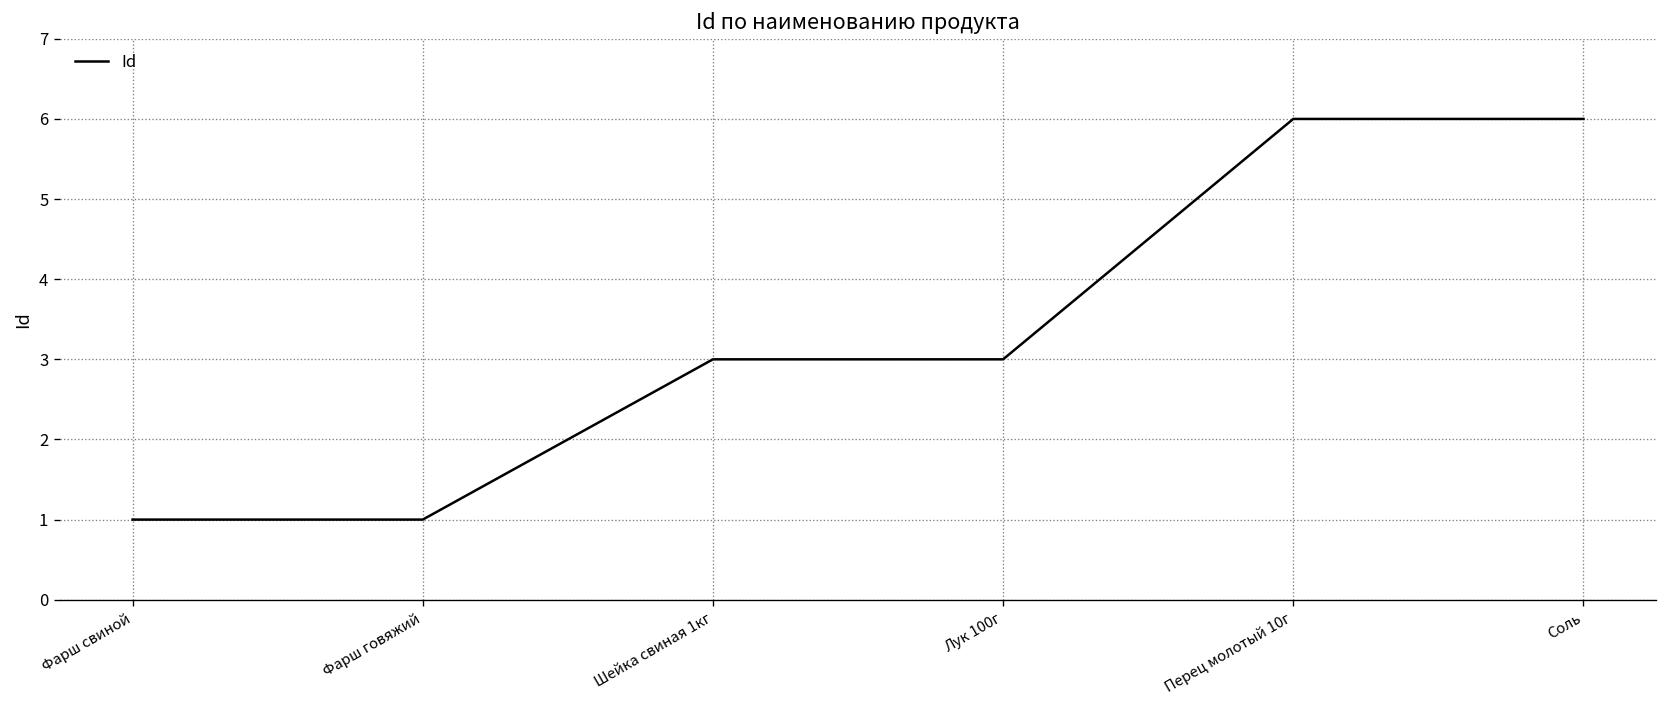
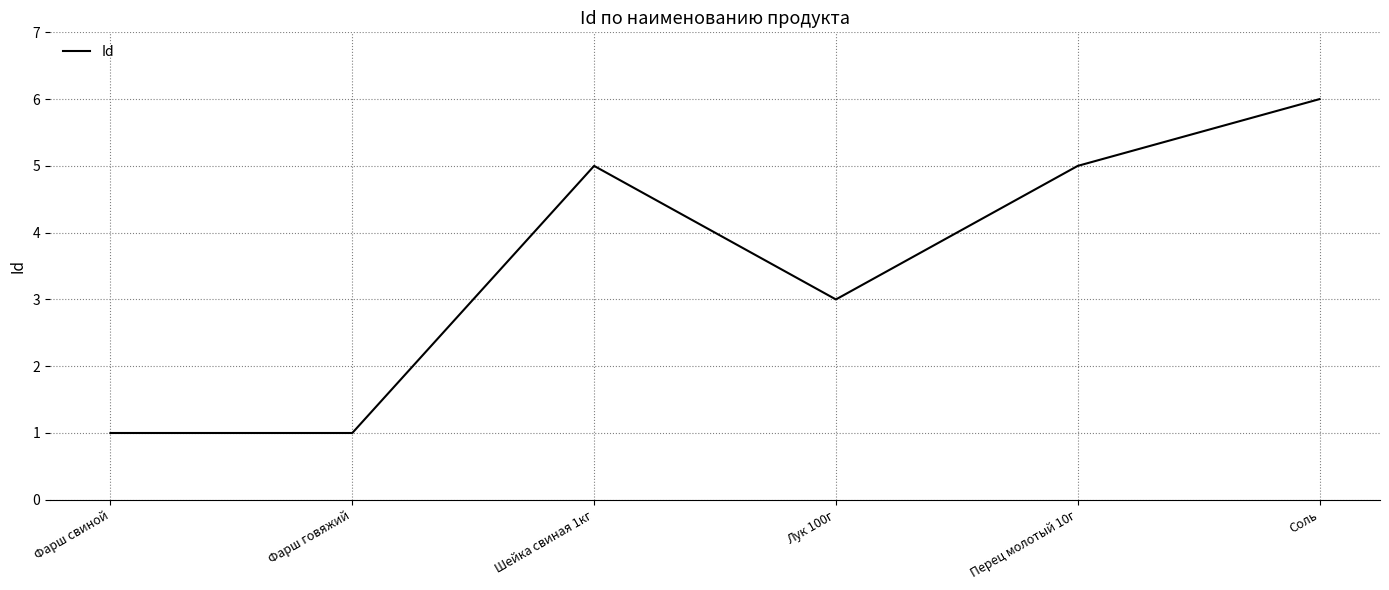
  {
    "Фарш свиной": 1,
    "Фарш говяжий": 1,
-   "Шейка свиная 1кг": 3,
+   "Шейка свиная 1кг": 5,
    "Лук 100г": 3,
-   "Перец молотый 10г": 6,
+   "Перец молотый 10г": 5,
    "Соль": 6
  }
